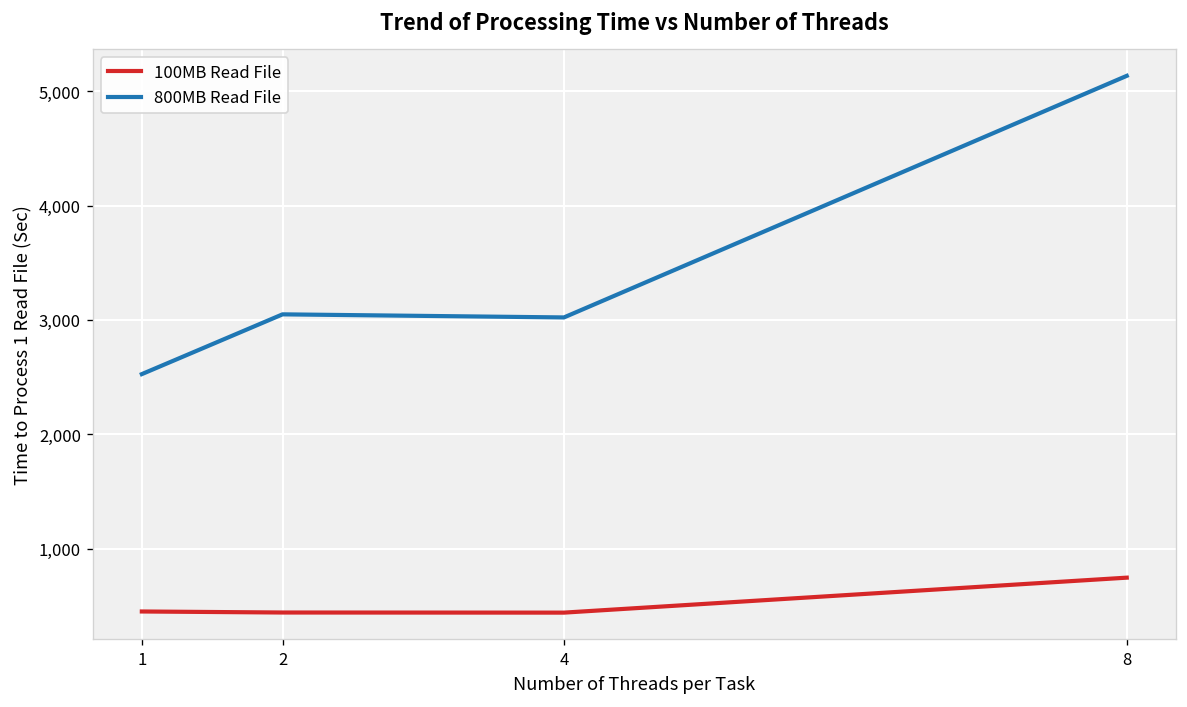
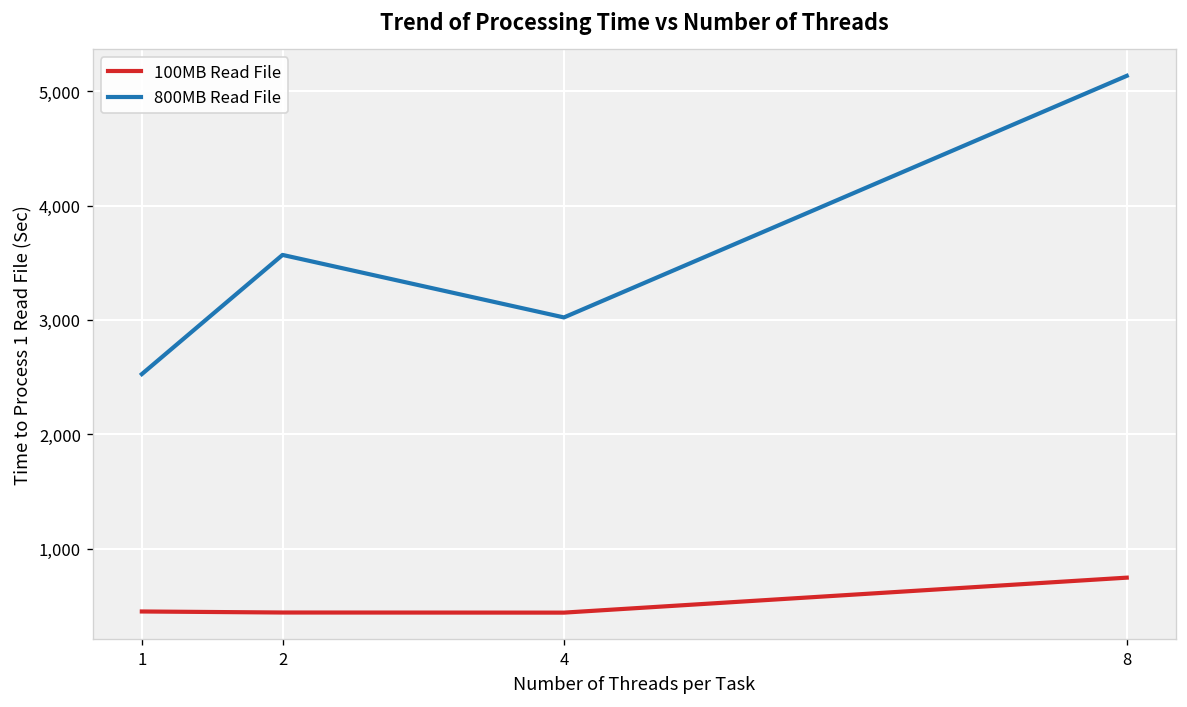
  {
    "100MB Read File": {
      "1": "400",
      "2": "400",
      "4": "400",
      "8": "700"
    },
    "800MB Read File": {
      "1": "2,500",
-     "2": "3,000",
+     "2": "3,600",
      "4": "3,000",
      "8": "5,100"
    }
  }
